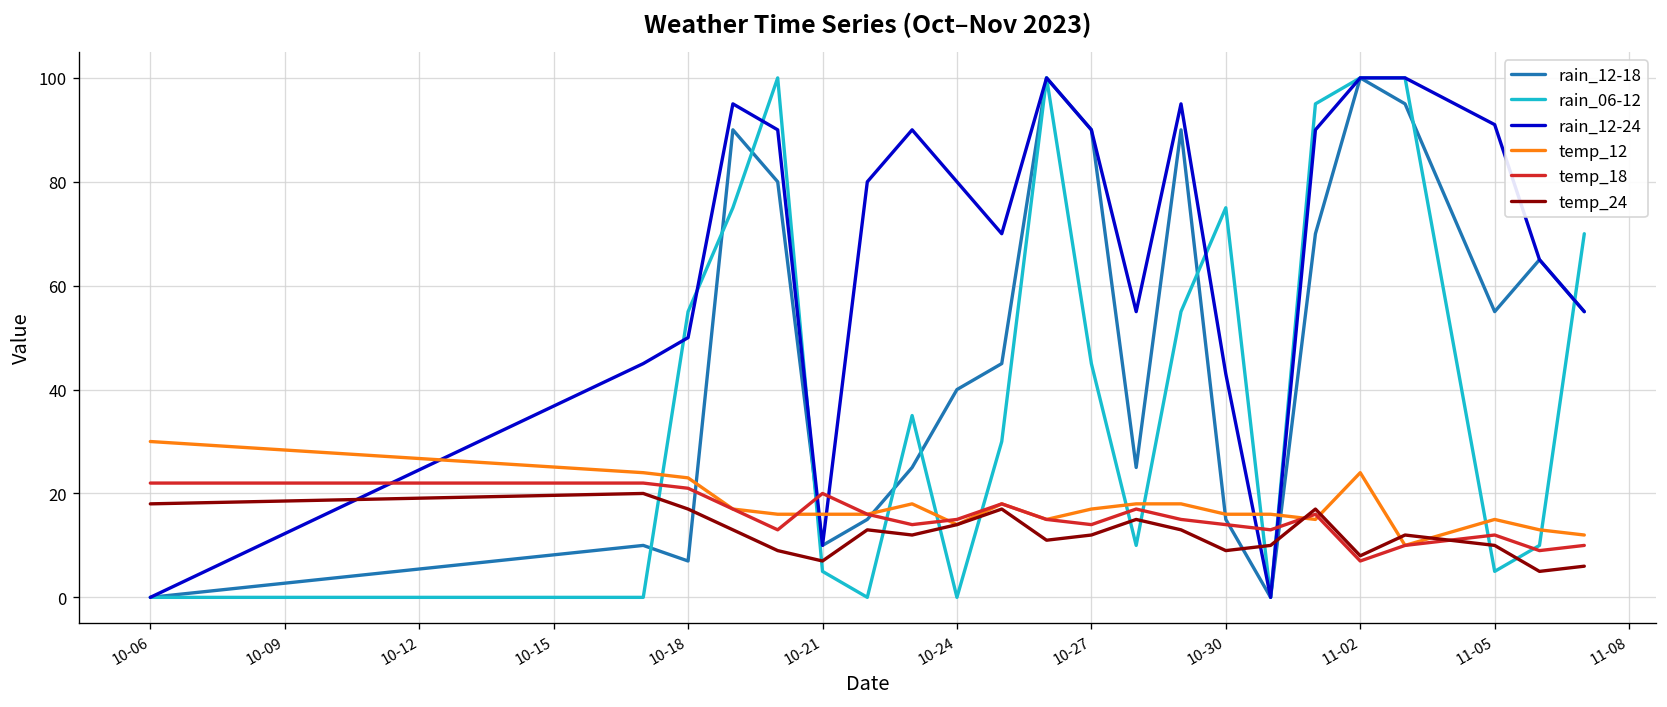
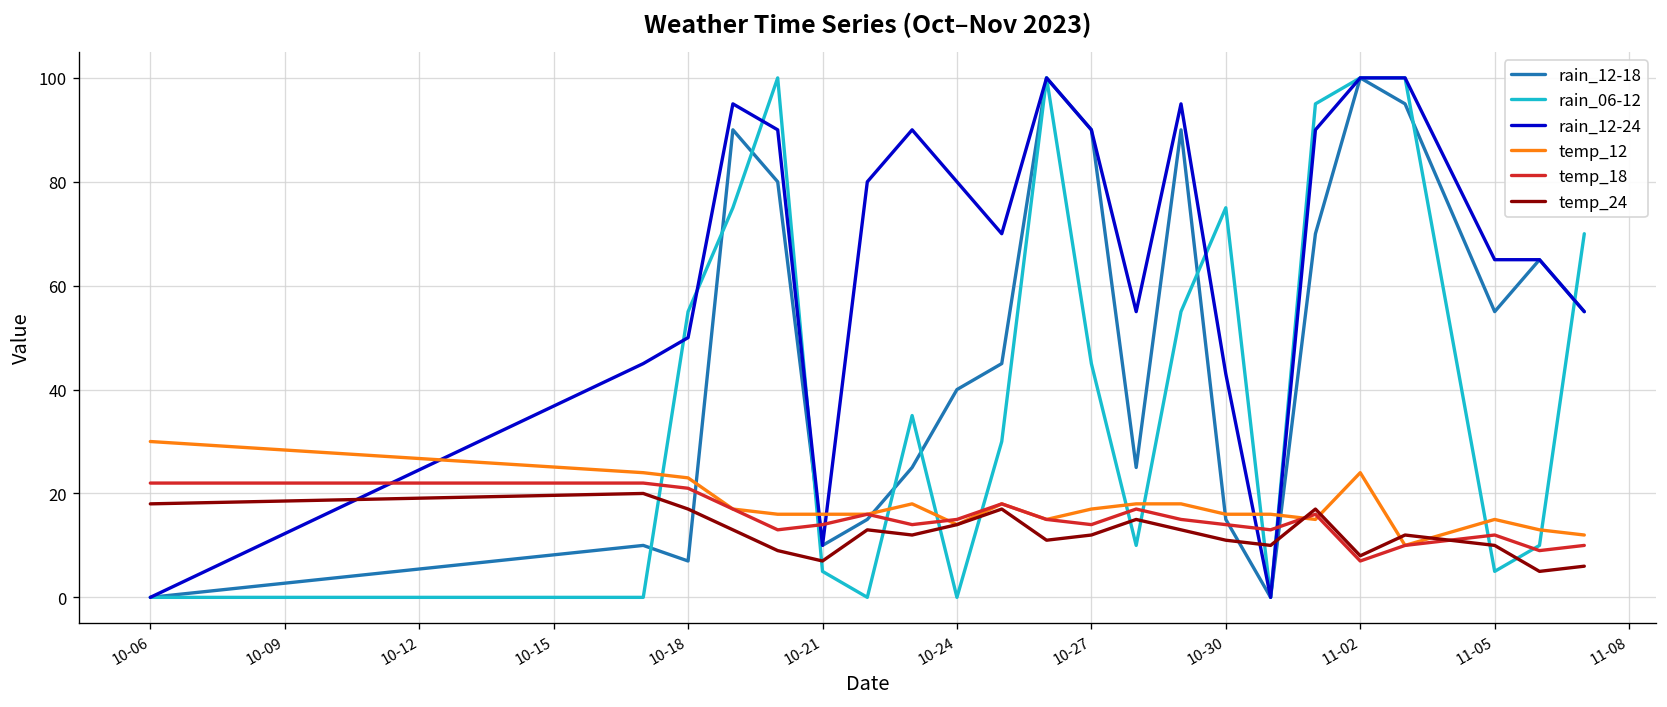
  {
    "rain_12-18": {
      "10-18": 7,
      "10-24": 40,
      "10-30": 15,
      "11-05": 55
    },
    "rain_06-12": {
      "10-18": 55,
      "10-21": 5,
      "10-24": 0,
      "10-27": 45,
      "10-30": 75,
      "11-05": 5
    },
    "rain_12-24": {
      "10-18": 50,
      "10-24": 80,
      "10-30": 43,
-     "11-05": 91
+     "11-05": 65
    },
    "temp_12": {
      "10-06": 30,
      "10-18": 23,
      "10-21": 16,
      "10-27": 17,
      "10-30": 16,
      "11-02": 24,
      "11-05": 15
    },
    "temp_18": {
      "10-06": 22,
      "10-18": 21,
-     "10-21": 20,
+     "10-21": 14,
      "10-24": 15,
      "10-27": 14,
      "10-30": 14,
      "11-02": 7,
      "11-05": 12
    },
    "temp_24": {
      "10-06": 18,
      "10-18": 17,
      "10-21": 7,
      "10-27": 12,
-     "10-30": 9,
+     "10-30": 11,
      "11-02": 8,
      "11-05": 10
    }
  }
